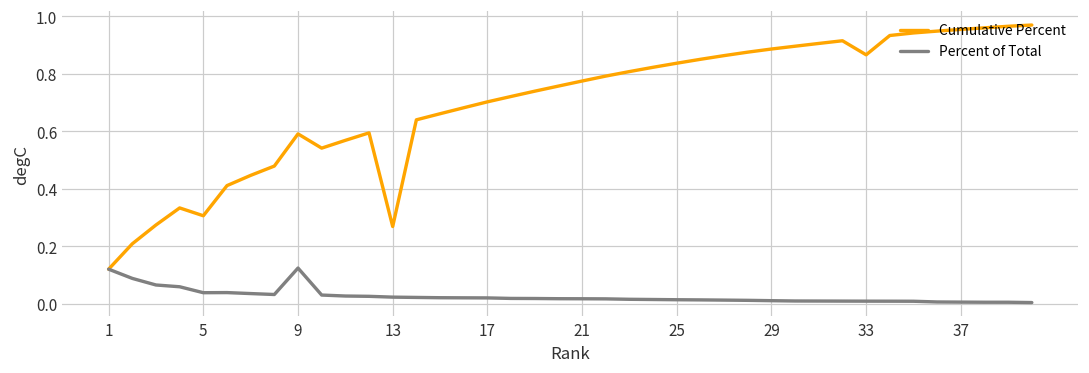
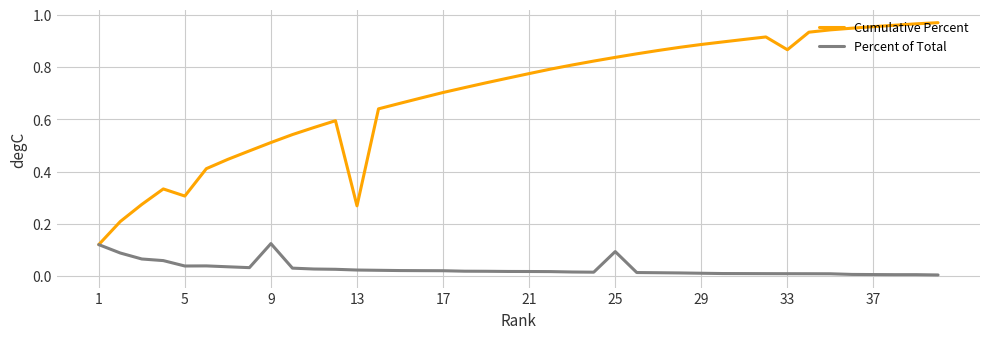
  {
    "Cumulative Percent": {
      "5": 0.31,
-     "9": 0.59,
+     "9": 0.51,
      "13": 0.27,
      "17": 0.70,
      "21": 0.77,
      "25": 0.84,
      "29": 0.89,
      "33": 0.87,
      "37": 0.95
    },
    "Percent of Total": {
      "5": 0.04,
      "9": 0.12,
      "13": 0.02,
      "17": 0.02,
      "21": 0.02,
-     "25": 0.01,
+     "25": 0.09,
      "29": 0.01,
      "33": 0.01,
      "37": 0.01
    }
  }
